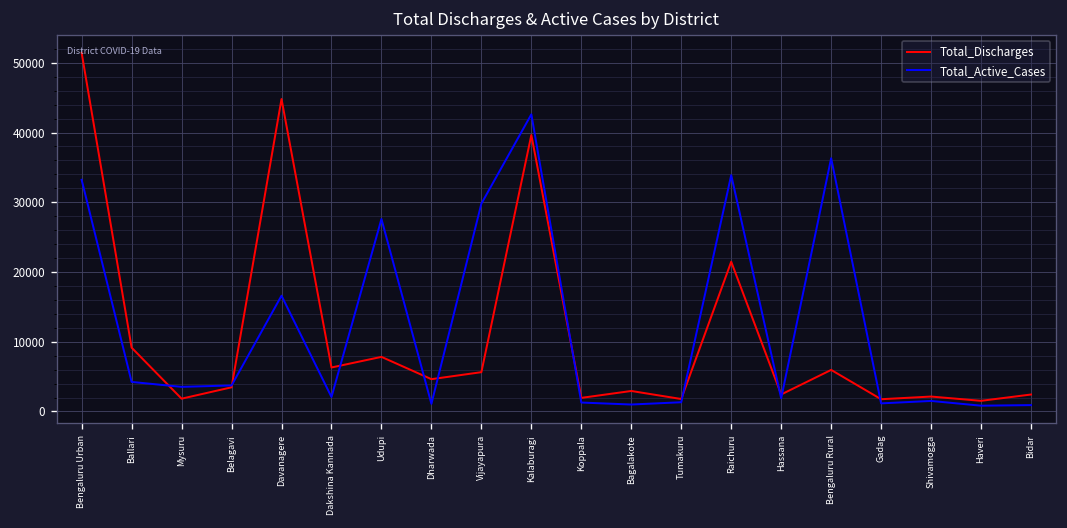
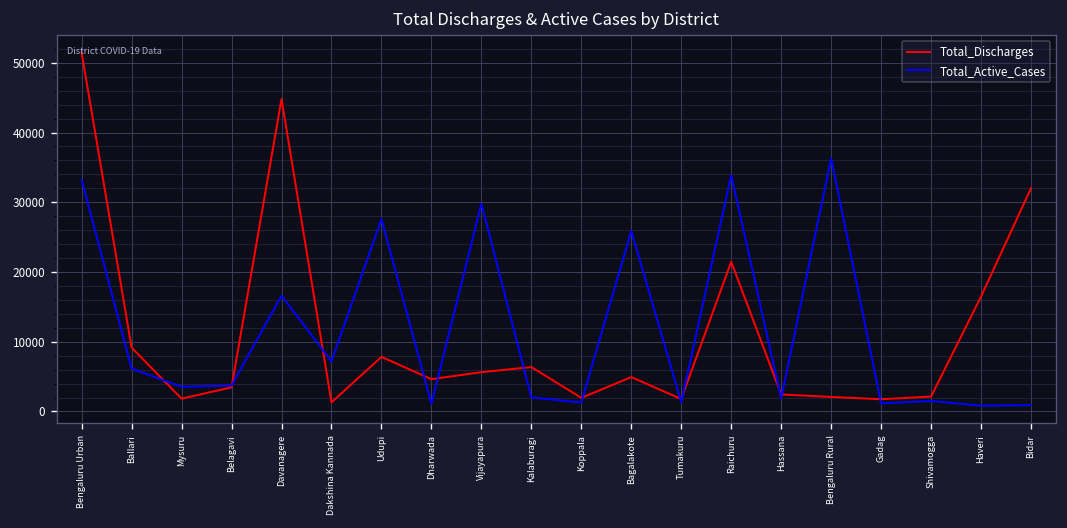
  {
    "Total_Discharges": {
      "Bengaluru Urban": 51000,
      "Ballari": 9000,
      "Mysuru": 2000,
      "Davanagere": 45000,
-     "Dakshina Kannada": 6000,
+     "Dakshina Kannada": 1000,
      "Udupi": 8000,
      "Dharwada": 5000,
      "Vijayapura": 6000,
-     "Kalaburagi": 40000,
+     "Kalaburagi": 6000,
      "Koppala": 2000,
-     "Bagalakote": 3000,
+     "Bagalakote": 5000,
      "Tumakuru": 2000,
      "Raichuru": 21000,
      "Hassana": 2000,
-     "Bengaluru Rural": 6000,
+     "Bengaluru Rural": 2000,
      "Gadag": 2000,
      "Shivamogga": 2000,
-     "Haveri": 2000,
-     "Bidar": 2000
+     "Haveri": 16000,
+     "Bidar": 32000
    },
    "Total_Active_Cases": {
      "Bengaluru Urban": 33000,
-     "Ballari": 4000,
+     "Ballari": 6000,
      "Mysuru": 4000,
      "Davanagere": 17000,
-     "Dakshina Kannada": 2000,
+     "Dakshina Kannada": 7000,
      "Udupi": 28000,
      "Dharwada": 1000,
      "Vijayapura": 30000,
-     "Kalaburagi": 43000,
+     "Kalaburagi": 2000,
      "Koppala": 1000,
-     "Bagalakote": 1000,
+     "Bagalakote": 26000,
      "Tumakuru": 1000,
      "Raichuru": 34000,
      "Hassana": 2000,
      "Bengaluru Rural": 36000,
      "Gadag": 1000,
      "Shivamogga": 2000,
      "Haveri": 1000,
      "Bidar": 1000
    }
  }
